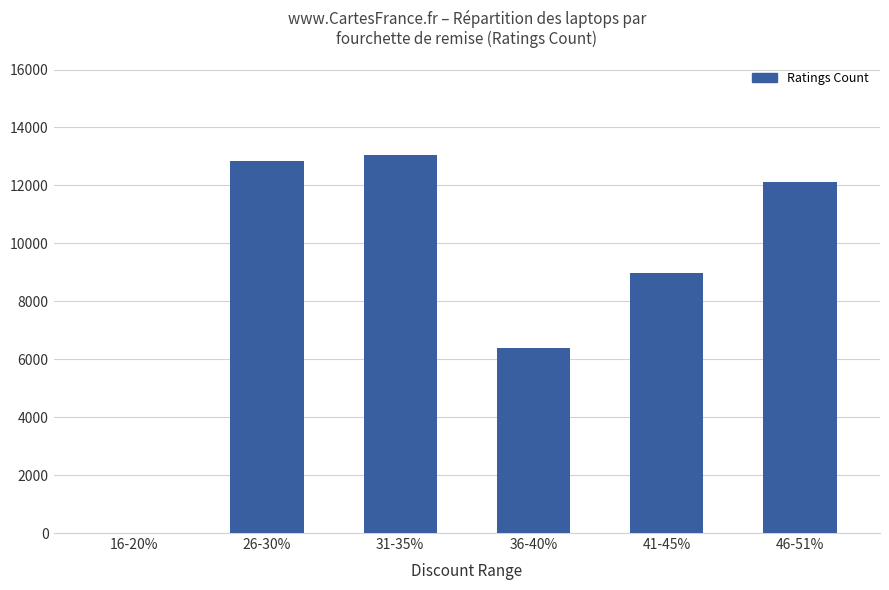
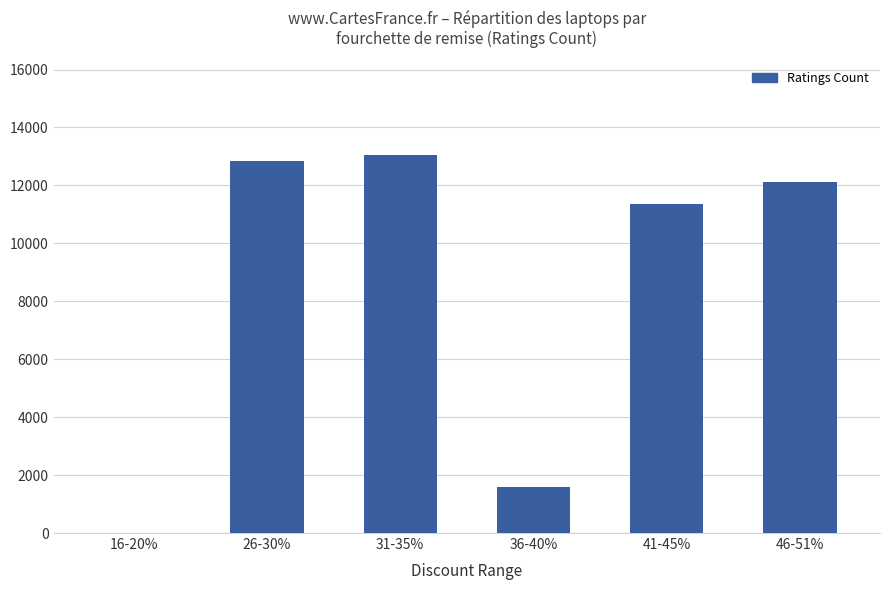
  {
    "26-30%": 12900,
    "31-35%": 13000,
-   "36-40%": 6400,
-   "41-45%": 9000,
+   "36-40%": 1600,
+   "41-45%": 11400,
    "46-51%": 12100
  }
